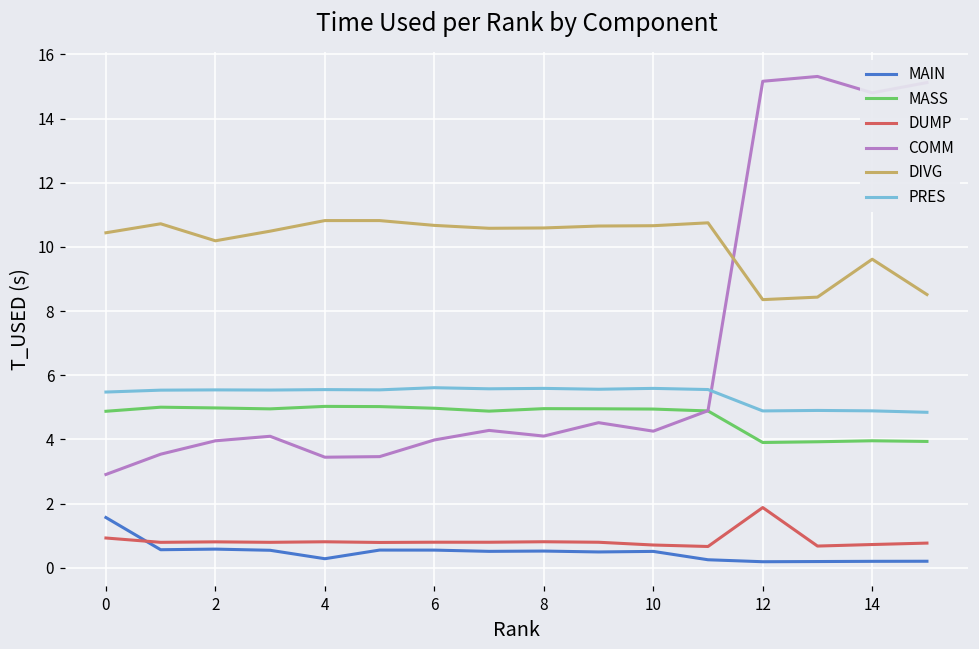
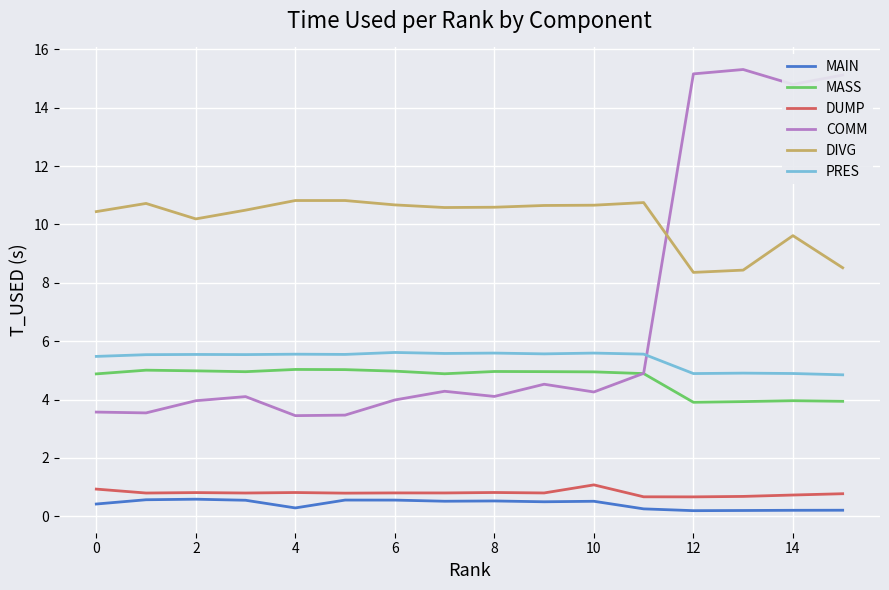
  {
    "MAIN": {
-     "0": 1.6,
+     "0": 0.4,
      "2": 0.6,
      "4": 0.3,
      "6": 0.6,
      "8": 0.5,
      "10": 0.5,
      "12": 0.2,
      "14": 0.2
    },
    "MASS": {
      "0": 4.9,
      "2": 5.0,
      "4": 5.0,
      "6": 5.0,
      "8": 5.0,
      "10": 4.9,
      "12": 3.9,
      "14": 4.0
    },
    "DUMP": {
      "0": 0.9,
      "2": 0.8,
      "4": 0.8,
      "6": 0.8,
      "8": 0.8,
-     "10": 0.7,
-     "12": 1.9,
+     "10": 1.1,
+     "12": 0.7,
      "14": 0.7
    },
    "COMM": {
-     "0": 2.9,
+     "0": 3.6,
      "2": 4.0,
      "4": 3.4,
      "6": 4.0,
      "8": 4.1,
      "10": 4.3,
      "12": 15.2
    },
    "DIVG": {
      "0": 10.4,
      "2": 10.2,
      "4": 10.8,
      "6": 10.7,
      "8": 10.6,
      "10": 10.7,
      "12": 8.4,
      "14": 9.6
    },
    "PRES": {
      "0": 5.5,
      "2": 5.5,
      "4": 5.6,
      "6": 5.6,
      "8": 5.6,
      "10": 5.6,
      "12": 4.9,
      "14": 4.9
    }
  }
